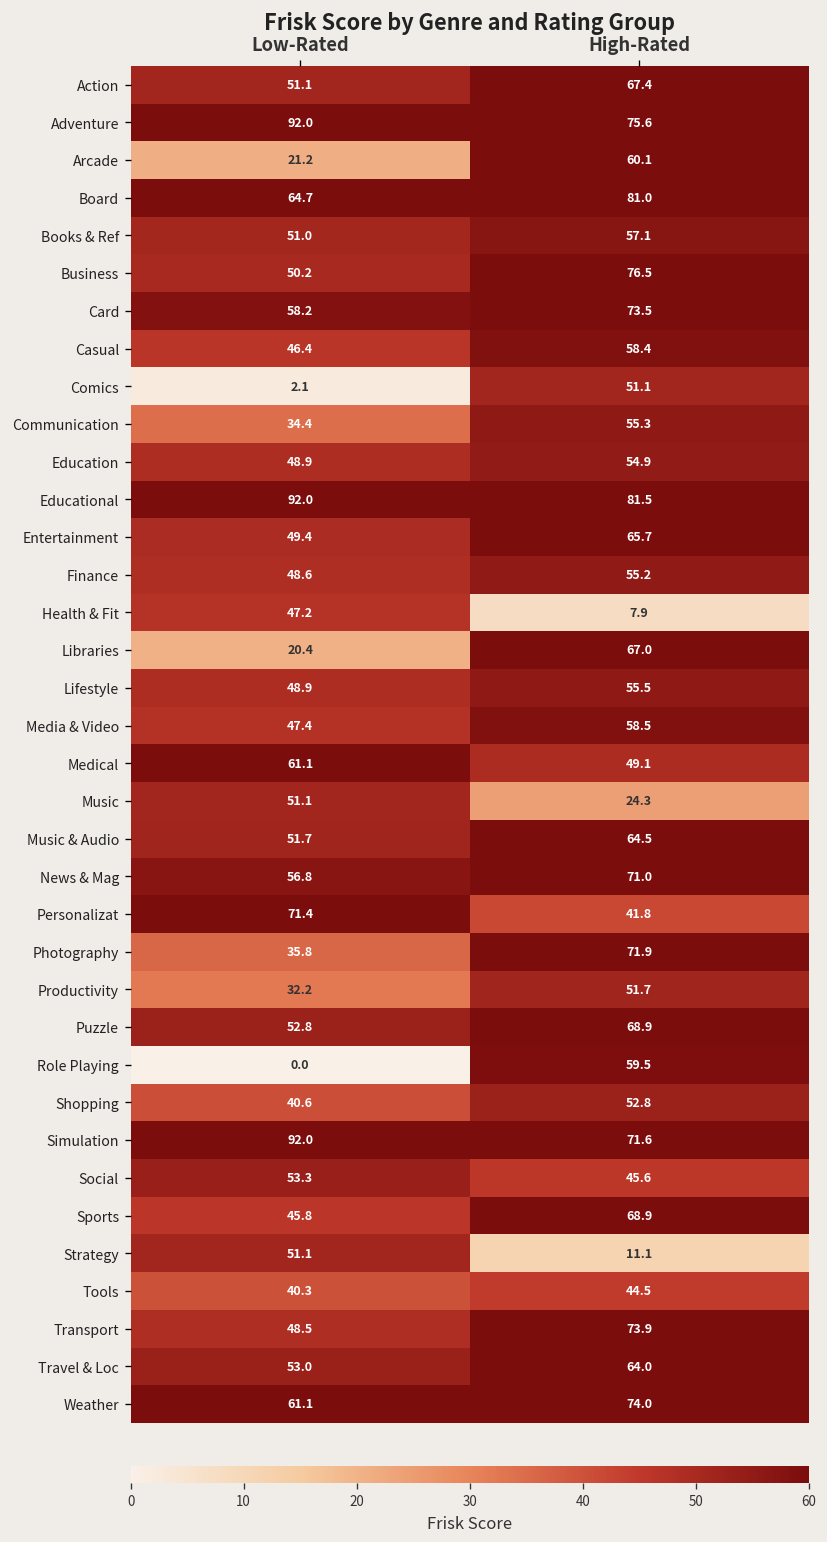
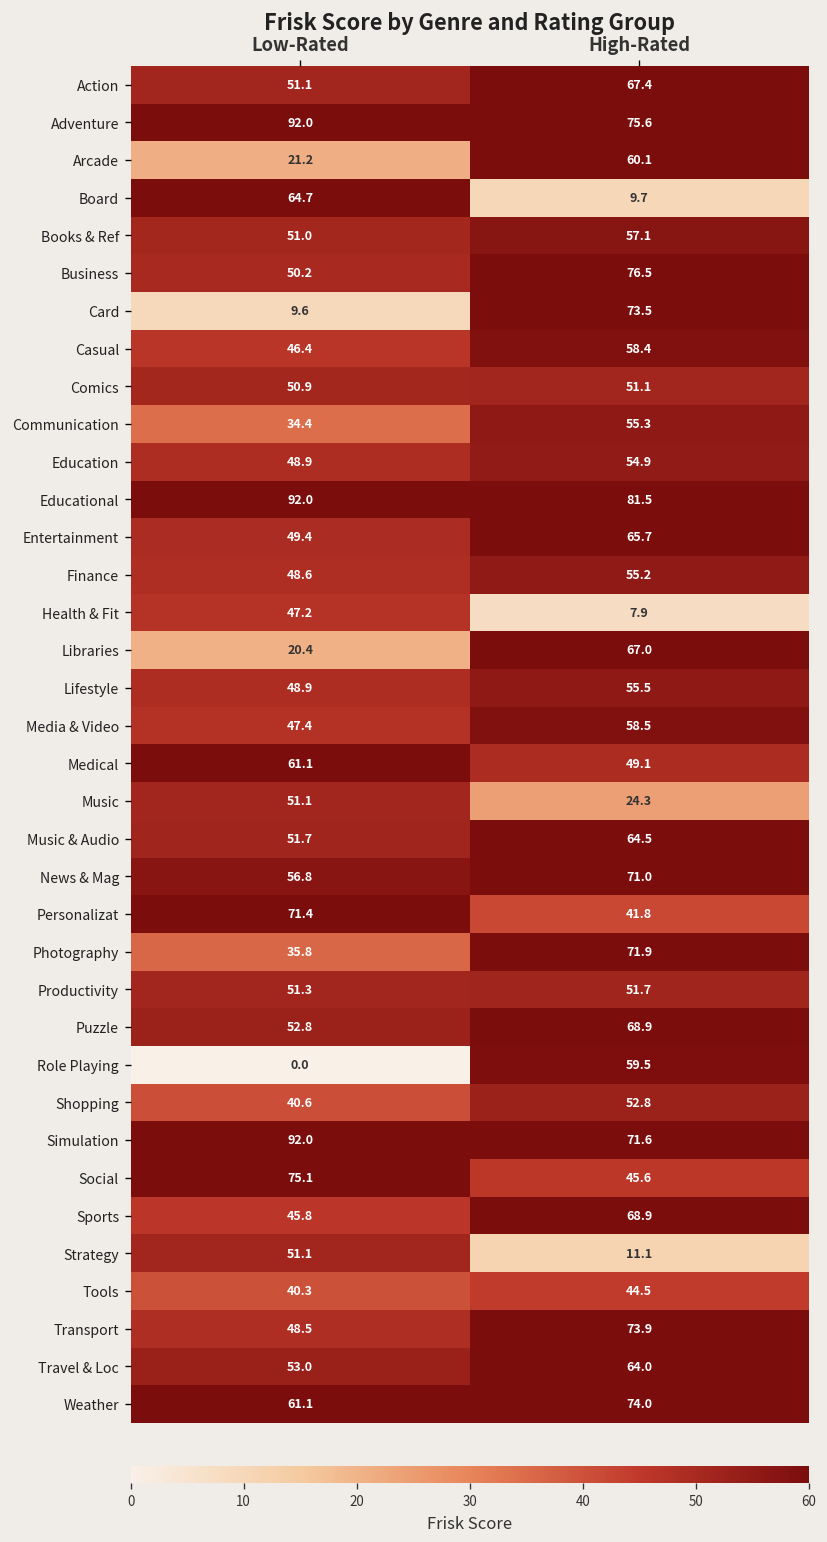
  {
    "Action": {
      "Low-Rated": 51.1,
      "High-Rated": 67.4
    },
    "Adventure": {
      "Low-Rated": 92.0,
      "High-Rated": 75.6
    },
    "Arcade": {
      "Low-Rated": 21.2,
      "High-Rated": 60.1
    },
    "Board": {
      "Low-Rated": 64.7,
-     "High-Rated": 81.0
+     "High-Rated": 9.7
    },
    "Books & Ref": {
      "Low-Rated": 51.0,
      "High-Rated": 57.1
    },
    "Business": {
      "Low-Rated": 50.2,
      "High-Rated": 76.5
    },
    "Card": {
-     "Low-Rated": 58.2,
+     "Low-Rated": 9.6,
      "High-Rated": 73.5
    },
    "Casual": {
      "Low-Rated": 46.4,
      "High-Rated": 58.4
    },
    "Comics": {
-     "Low-Rated": 2.1,
+     "Low-Rated": 50.9,
      "High-Rated": 51.1
    },
    "Communication": {
      "Low-Rated": 34.4,
      "High-Rated": 55.3
    },
    "Education": {
      "Low-Rated": 48.9,
      "High-Rated": 54.9
    },
    "Educational": {
      "Low-Rated": 92.0,
      "High-Rated": 81.5
    },
    "Entertainment": {
      "Low-Rated": 49.4,
      "High-Rated": 65.7
    },
    "Finance": {
      "Low-Rated": 48.6,
      "High-Rated": 55.2
    },
    "Health & Fit": {
      "Low-Rated": 47.2,
      "High-Rated": 7.9
    },
    "Libraries": {
      "Low-Rated": 20.4,
      "High-Rated": 67.0
    },
    "Lifestyle": {
      "Low-Rated": 48.9,
      "High-Rated": 55.5
    },
    "Media & Video": {
      "Low-Rated": 47.4,
      "High-Rated": 58.5
    },
    "Medical": {
      "Low-Rated": 61.1,
      "High-Rated": 49.1
    },
    "Music": {
      "Low-Rated": 51.1,
      "High-Rated": 24.3
    },
    "Music & Audio": {
      "Low-Rated": 51.7,
      "High-Rated": 64.5
    },
    "News & Mag": {
      "Low-Rated": 56.8,
      "High-Rated": 71.0
    },
    "Personalizat": {
      "Low-Rated": 71.4,
      "High-Rated": 41.8
    },
    "Photography": {
      "Low-Rated": 35.8,
      "High-Rated": 71.9
    },
    "Productivity": {
-     "Low-Rated": 32.2,
+     "Low-Rated": 51.3,
      "High-Rated": 51.7
    },
    "Puzzle": {
      "Low-Rated": 52.8,
      "High-Rated": 68.9
    },
    "Role Playing": {
      "Low-Rated": 0.0,
      "High-Rated": 59.5
    },
    "Shopping": {
      "Low-Rated": 40.6,
      "High-Rated": 52.8
    },
    "Simulation": {
      "Low-Rated": 92.0,
      "High-Rated": 71.6
    },
    "Social": {
-     "Low-Rated": 53.3,
+     "Low-Rated": 75.1,
      "High-Rated": 45.6
    },
    "Sports": {
      "Low-Rated": 45.8,
      "High-Rated": 68.9
    },
    "Strategy": {
      "Low-Rated": 51.1,
      "High-Rated": 11.1
    },
    "Tools": {
      "Low-Rated": 40.3,
      "High-Rated": 44.5
    },
    "Transport": {
      "Low-Rated": 48.5,
      "High-Rated": 73.9
    },
    "Travel & Loc": {
      "Low-Rated": 53.0,
      "High-Rated": 64.0
    },
    "Weather": {
      "Low-Rated": 61.1,
      "High-Rated": 74.0
    }
  }
